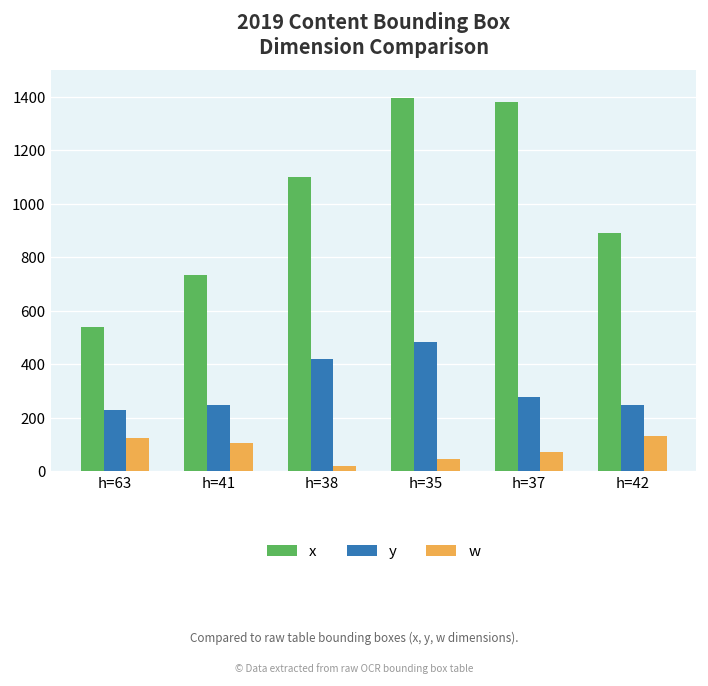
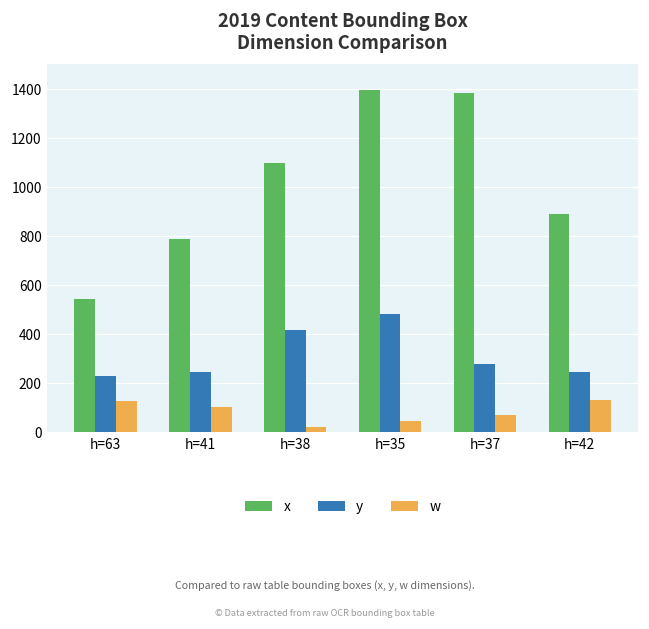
  {
    "x": {
      "h=63": 540,
-     "h=41": 740,
+     "h=41": 790,
      "h=38": 1100,
      "h=35": 1390,
      "h=37": 1380,
      "h=42": 890
    },
    "y": {
      "h=63": 230,
      "h=41": 250,
      "h=38": 420,
      "h=35": 480,
      "h=37": 280,
      "h=42": 250
    },
    "w": {
      "h=63": 130,
      "h=41": 100,
      "h=38": 20,
      "h=35": 50,
      "h=37": 70,
      "h=42": 130
    }
  }
